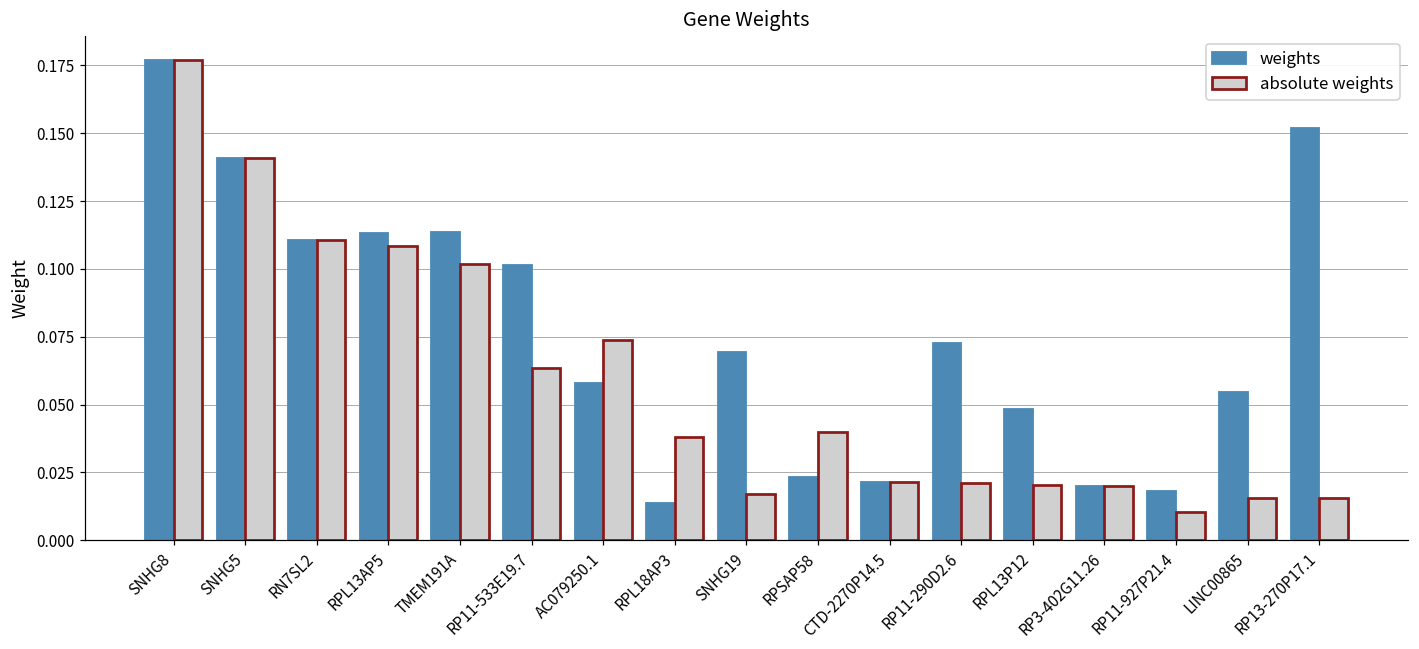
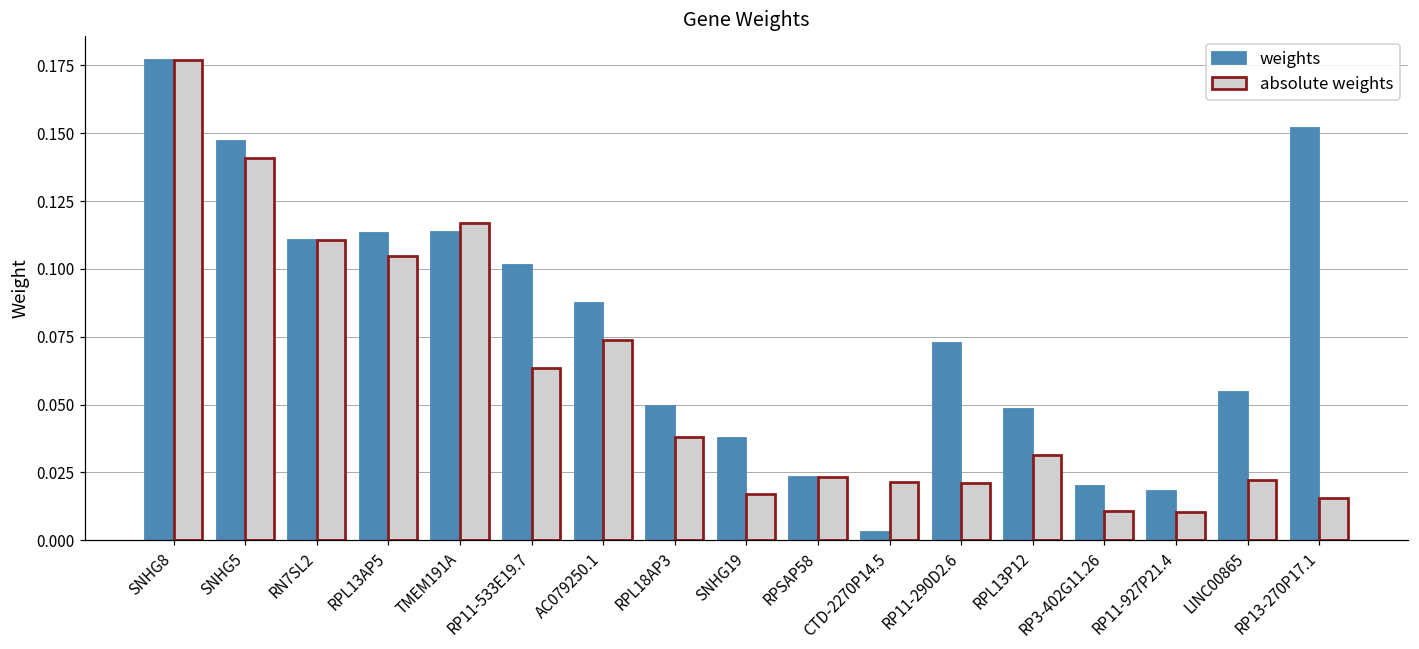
  {
    "weights": {
      "SNHG8": 0.177,
-     "SNHG5": 0.141,
+     "SNHG5": 0.147,
      "RN7SL2": 0.111,
      "RPL13AP5": 0.113,
      "TMEM191A": 0.113,
      "RP11-533E19.7": 0.101,
-     "AC079250.1": 0.058,
-     "RPL18AP3": 0.014,
-     "SNHG19": 0.069,
+     "AC079250.1": 0.088,
+     "RPL18AP3": 0.049,
+     "SNHG19": 0.038,
      "RPSAP58": 0.023,
-     "CTD-2270P14.5": 0.022,
+     "CTD-2270P14.5": 0.003,
      "RP11-290D2.6": 0.073,
      "RPL13P12": 0.048,
      "RP3-402G11.26": 0.020,
      "RP11-927P21.4": 0.018,
      "LINC00865": 0.055,
      "RP13-270P17.1": 0.152
    },
    "absolute weights": {
      "SNHG8": 0.177,
      "SNHG5": 0.141,
      "RN7SL2": 0.111,
-     "RPL13AP5": 0.108,
-     "TMEM191A": 0.102,
+     "RPL13AP5": 0.105,
+     "TMEM191A": 0.117,
      "RP11-533E19.7": 0.064,
      "AC079250.1": 0.074,
      "RPL18AP3": 0.038,
      "SNHG19": 0.017,
-     "RPSAP58": 0.040,
+     "RPSAP58": 0.023,
      "CTD-2270P14.5": 0.022,
      "RP11-290D2.6": 0.021,
-     "RPL13P12": 0.020,
-     "RP3-402G11.26": 0.020,
+     "RPL13P12": 0.031,
+     "RP3-402G11.26": 0.011,
      "RP11-927P21.4": 0.011,
-     "LINC00865": 0.016,
+     "LINC00865": 0.022,
      "RP13-270P17.1": 0.015
    }
  }
